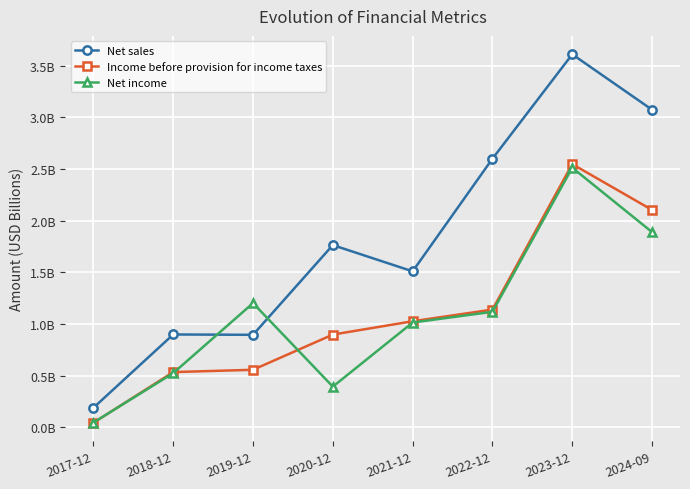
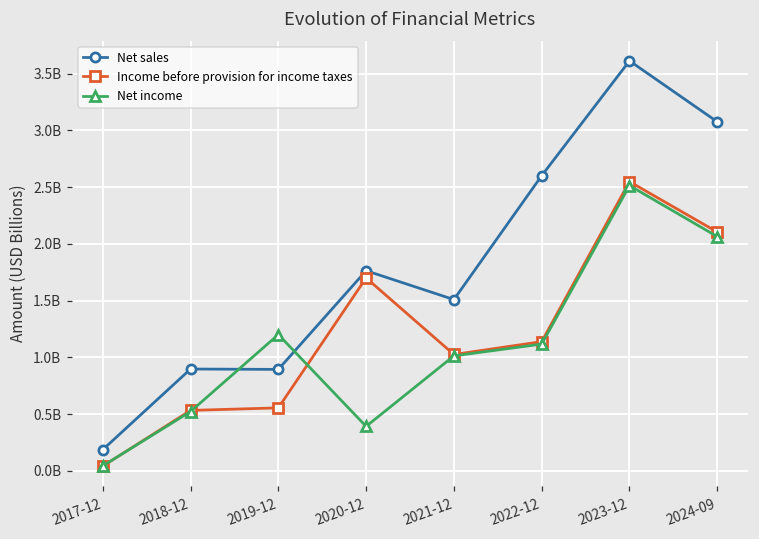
  {
    "Net sales": {
      "2017-12": 190000000,
      "2018-12": 900000000,
      "2019-12": 890000000,
      "2020-12": 1760000000,
      "2021-12": 1510000000,
      "2022-12": 2600000000,
      "2023-12": 3610000000,
      "2024-09": 3080000000
    },
    "Income before provision for income taxes": {
      "2019-12": 560000000,
-     "2020-12": 900000000,
+     "2020-12": 1700000000,
      "2023-12": 2550000000,
      "2024-09": 2100000000
    },
    "Net income": {
      "2019-12": 1200000000,
      "2020-12": 390000000,
      "2023-12": 2510000000,
-     "2024-09": 1890000000
+     "2024-09": 2060000000
    }
  }
